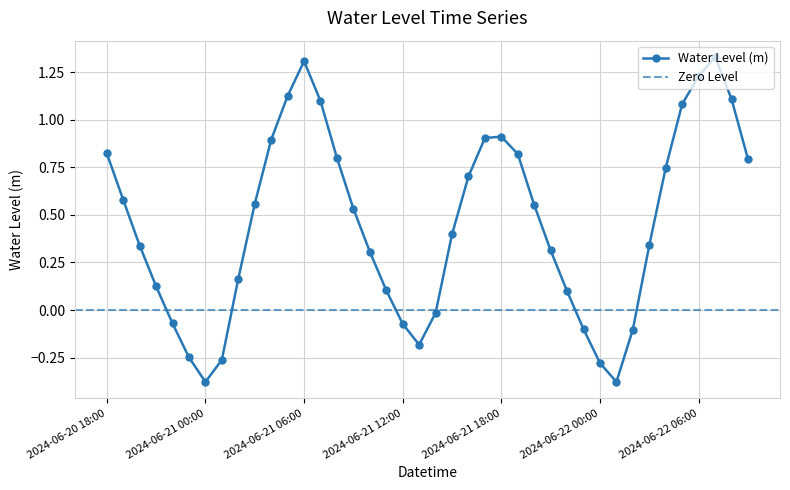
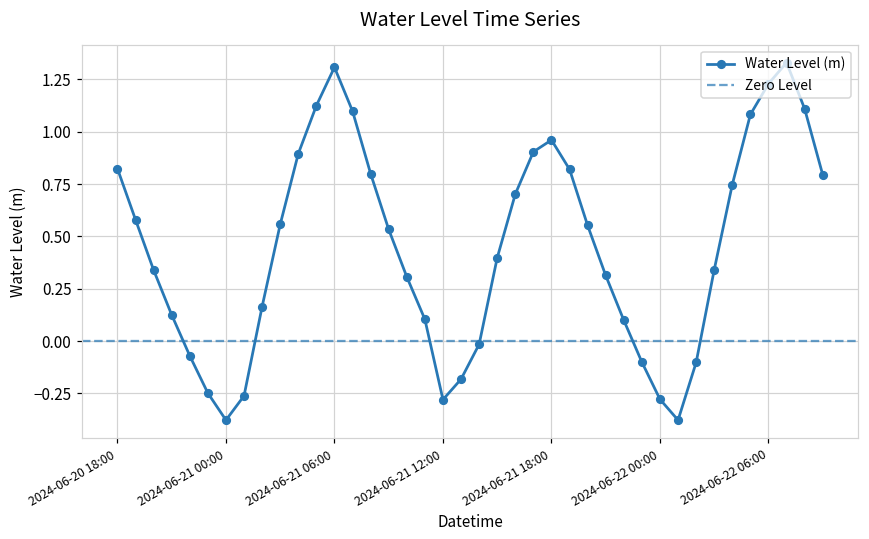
  {
    "2024-06-20 18:00": 0.82,
    "2024-06-21 00:00": -0.38,
    "2024-06-21 06:00": 1.31,
-   "2024-06-21 12:00": -0.07,
-   "2024-06-21 18:00": 0.91,
+   "2024-06-21 12:00": -0.28,
+   "2024-06-21 18:00": 0.96,
    "2024-06-22 00:00": -0.28
  }
